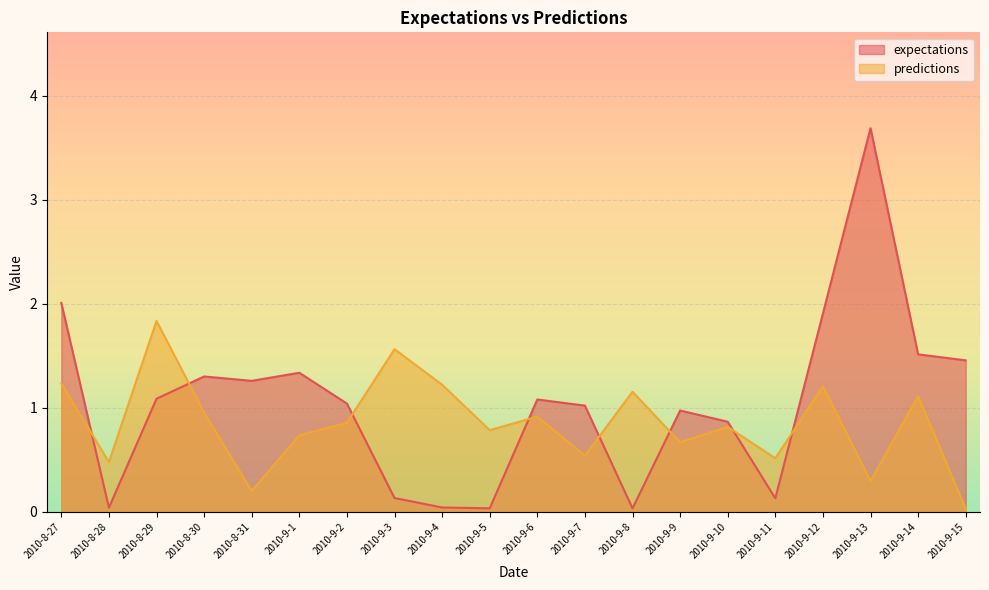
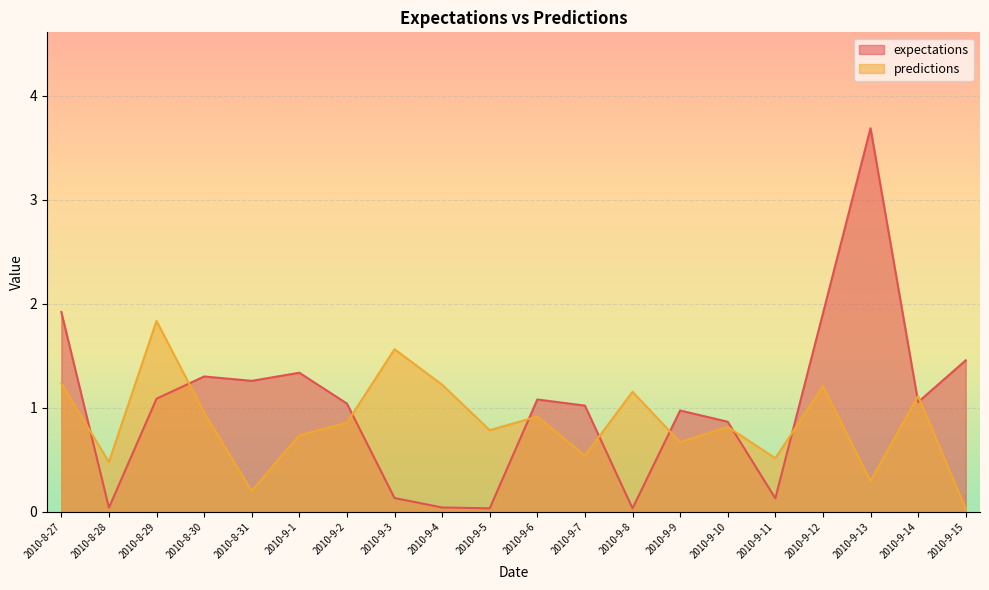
  {
    "expectations": {
-     "2010-8-27": 2.01,
+     "2010-8-27": 1.92,
      "2010-8-28": 0.04,
      "2010-8-29": 1.09,
      "2010-8-30": 1.30,
      "2010-8-31": 1.26,
      "2010-9-1": 1.34,
      "2010-9-2": 1.04,
      "2010-9-3": 0.13,
      "2010-9-4": 0.04,
      "2010-9-5": 0.03,
      "2010-9-6": 1.08,
      "2010-9-7": 1.02,
      "2010-9-8": 0.03,
      "2010-9-9": 0.97,
      "2010-9-10": 0.87,
      "2010-9-11": 0.13,
      "2010-9-12": 1.90,
      "2010-9-13": 3.69,
-     "2010-9-14": 1.51,
+     "2010-9-14": 1.05,
      "2010-9-15": 1.45
    },
    "predictions": {
      "2010-8-27": 1.23,
      "2010-8-28": 0.48,
      "2010-8-29": 1.83,
      "2010-8-30": 0.95,
      "2010-8-31": 0.20,
      "2010-9-1": 0.74,
      "2010-9-2": 0.86,
      "2010-9-3": 1.56,
      "2010-9-4": 1.22,
      "2010-9-5": 0.78,
      "2010-9-6": 0.91,
      "2010-9-7": 0.54,
      "2010-9-8": 1.15,
      "2010-9-9": 0.67,
      "2010-9-10": 0.82,
      "2010-9-11": 0.51,
      "2010-9-12": 1.21,
      "2010-9-13": 0.30,
      "2010-9-14": 1.11,
      "2010-9-15": 0.03
    }
  }
